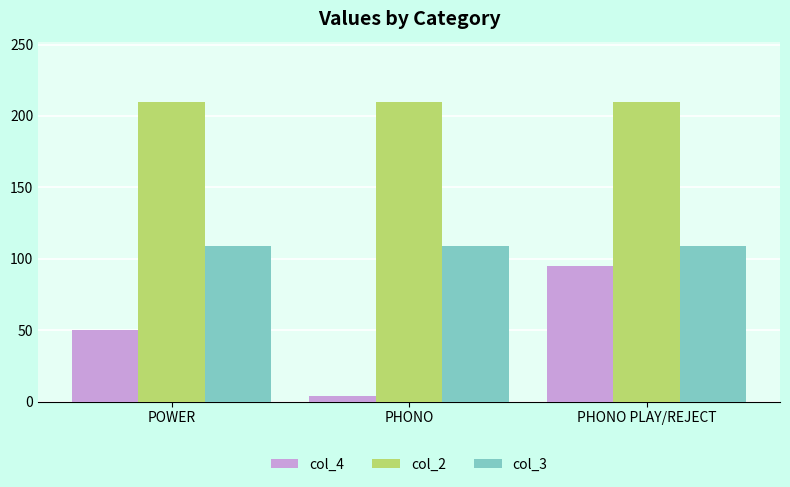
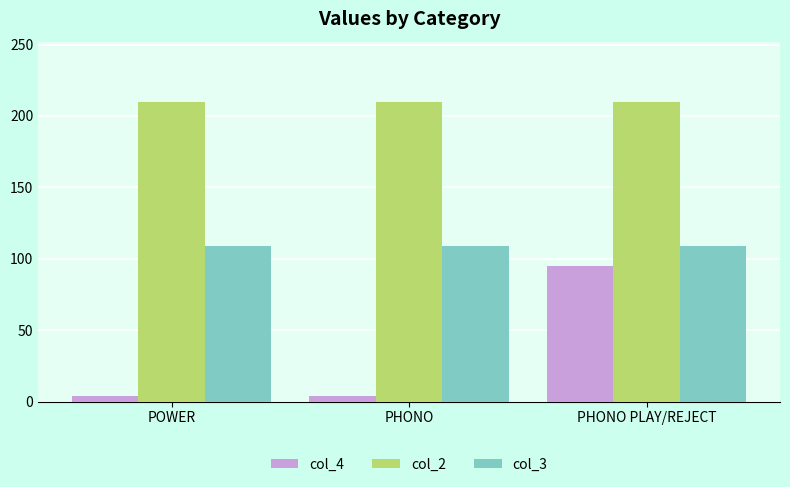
  {
    "col_4": {
-     "POWER": 50,
+     "POWER": 4,
      "PHONO": 4,
      "PHONO PLAY/REJECT": 95
    },
    "col_2": {
      "POWER": 210,
      "PHONO": 210,
      "PHONO PLAY/REJECT": 210
    },
    "col_3": {
      "POWER": 109,
      "PHONO": 109,
      "PHONO PLAY/REJECT": 109
    }
  }
